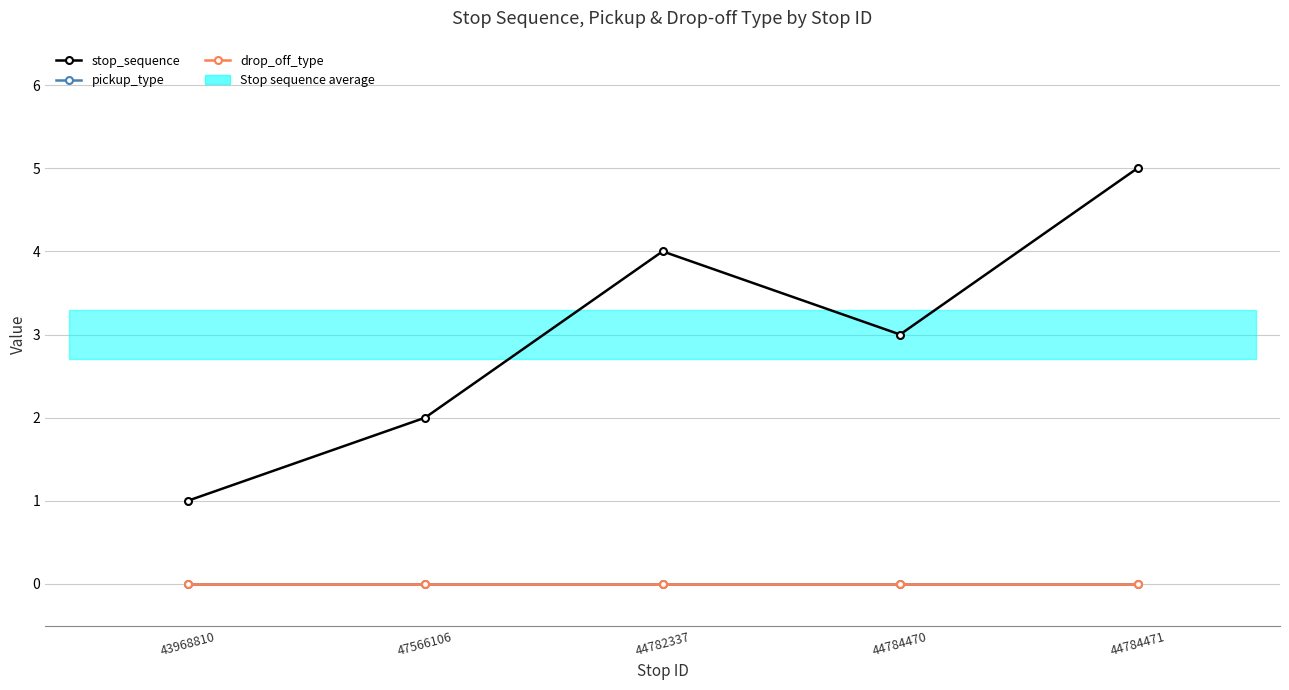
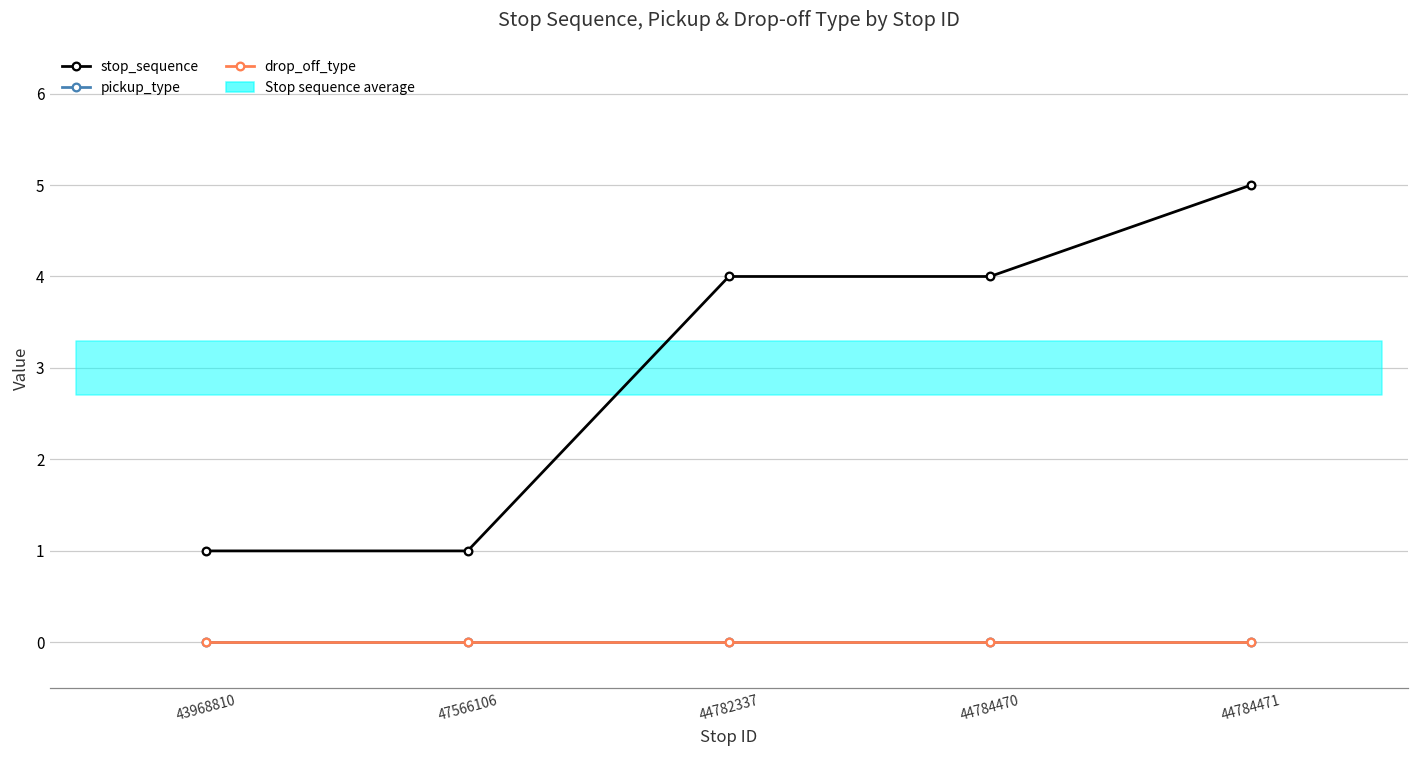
  {
    "stop_sequence": {
      "43968810": 1,
-     "47566106": 2,
+     "47566106": 1,
      "44782337": 4,
-     "44784470": 3,
+     "44784470": 4,
      "44784471": 5
    },
    "drop_off_type": {
      "43968810": 0,
      "47566106": 0,
      "44782337": 0,
      "44784470": 0,
      "44784471": 0
    }
  }
